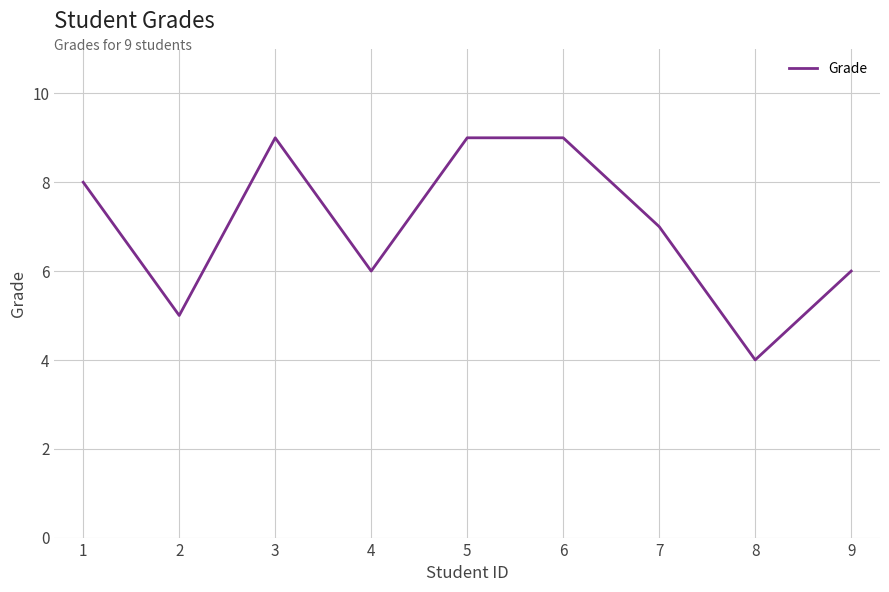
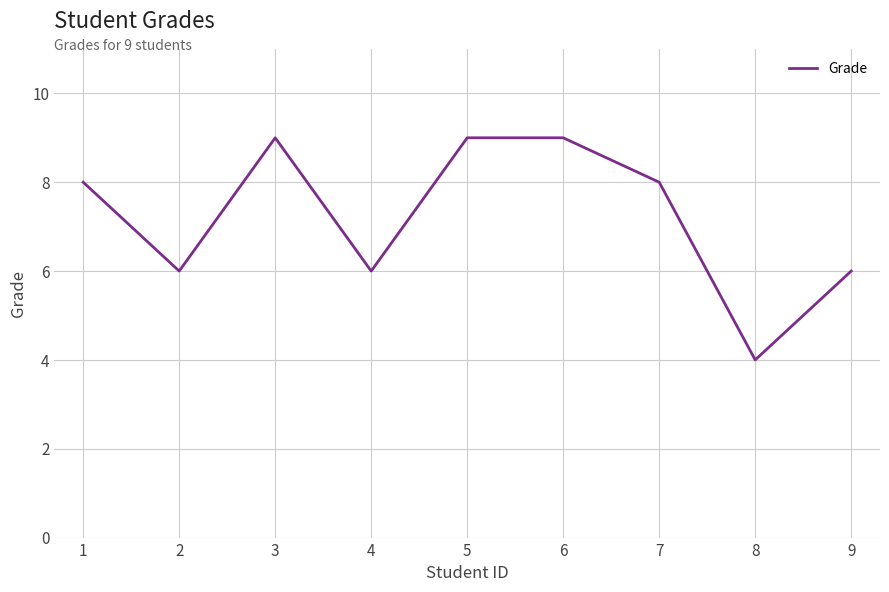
  {
    "1": 8,
-   "2": 5,
+   "2": 6,
    "3": 9,
    "4": 6,
    "5": 9,
    "6": 9,
-   "7": 7,
+   "7": 8,
    "8": 4,
    "9": 6
  }
